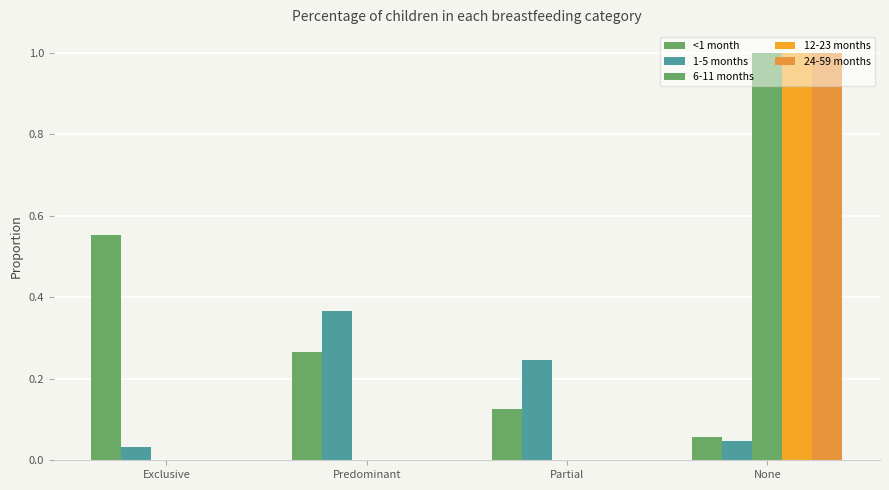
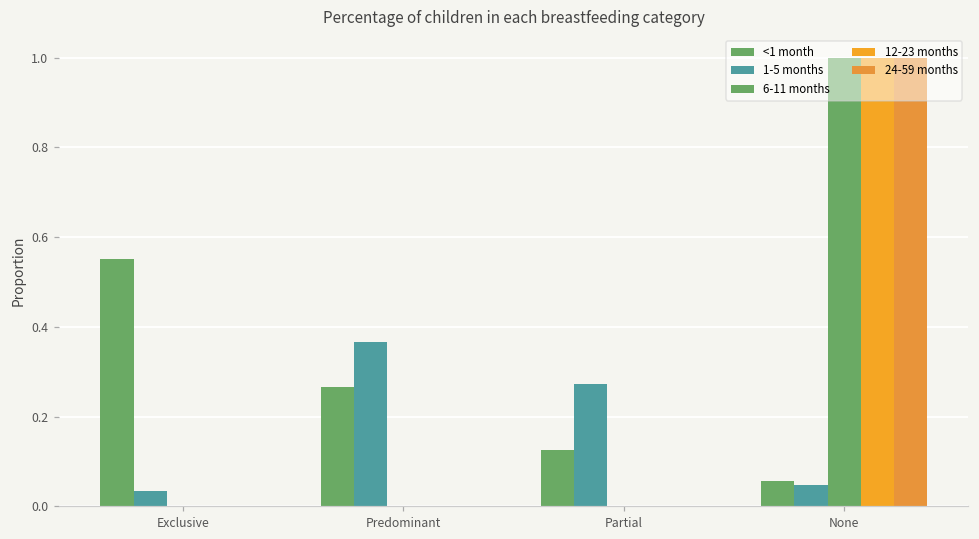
  {
    "1-5 months": {
      "Exclusive": 0.03,
      "Predominant": 0.37,
-     "Partial": 0.25,
+     "Partial": 0.27,
      "None": 0.05
    }
  }
